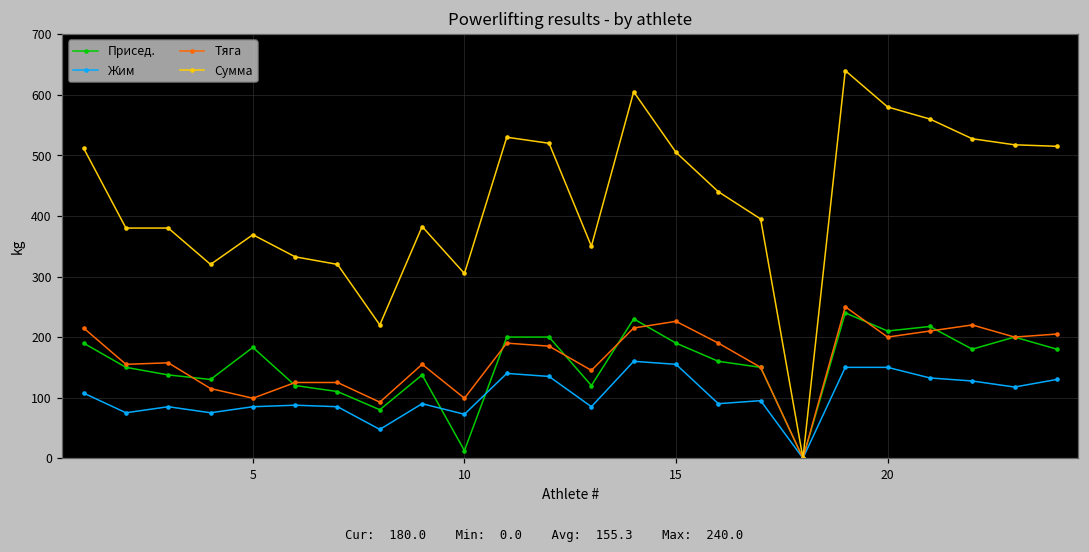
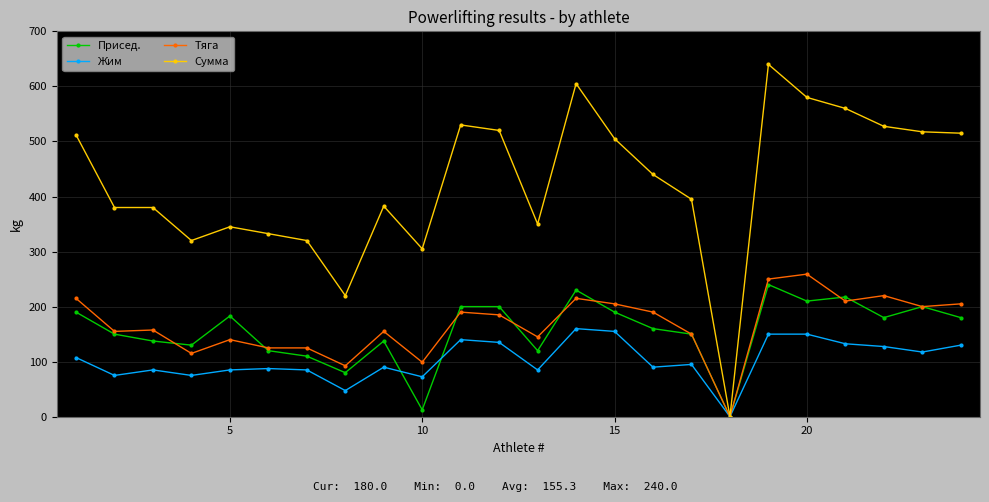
  {
    "Присед.": {
      "5": 180,
      "10": 10,
      "15": 190,
      "20": 210
    },
    "Жим": {
      "5": 90,
      "10": 70,
      "15": 160,
      "20": 150
    },
    "Тяга": {
-     "5": 100,
+     "5": 140,
      "10": 100,
-     "15": 230,
-     "20": 200
+     "15": 210,
+     "20": 260
    },
    "Сумма": {
-     "5": 370,
+     "5": 350,
      "10": 310,
      "15": 510,
      "20": 580
    }
  }
